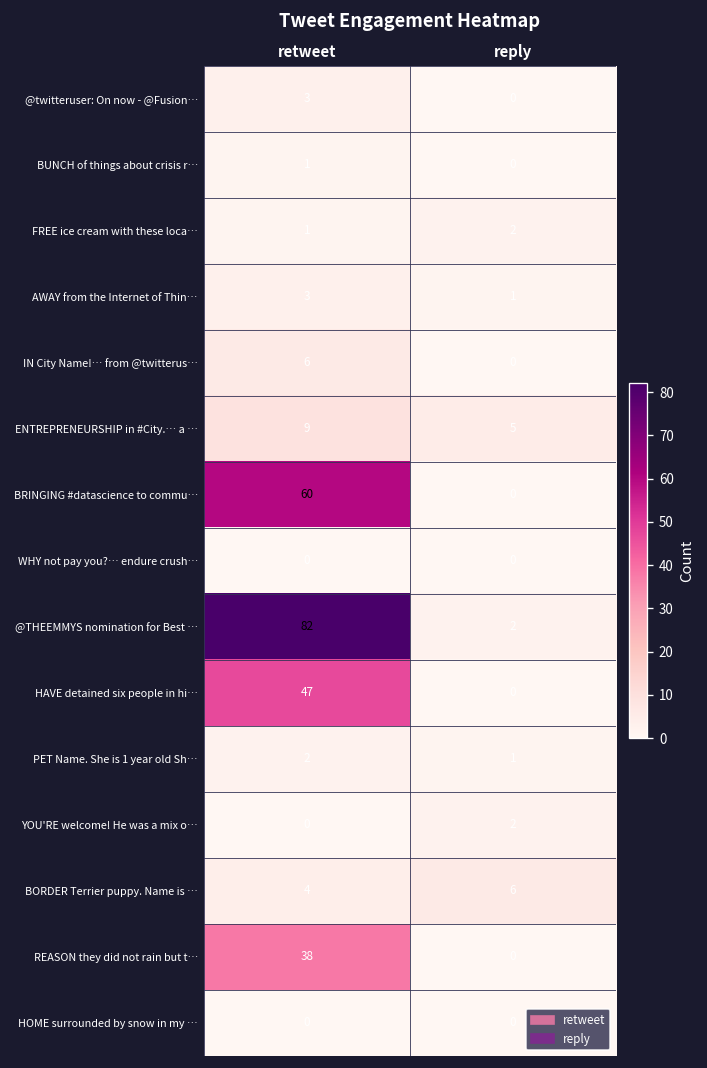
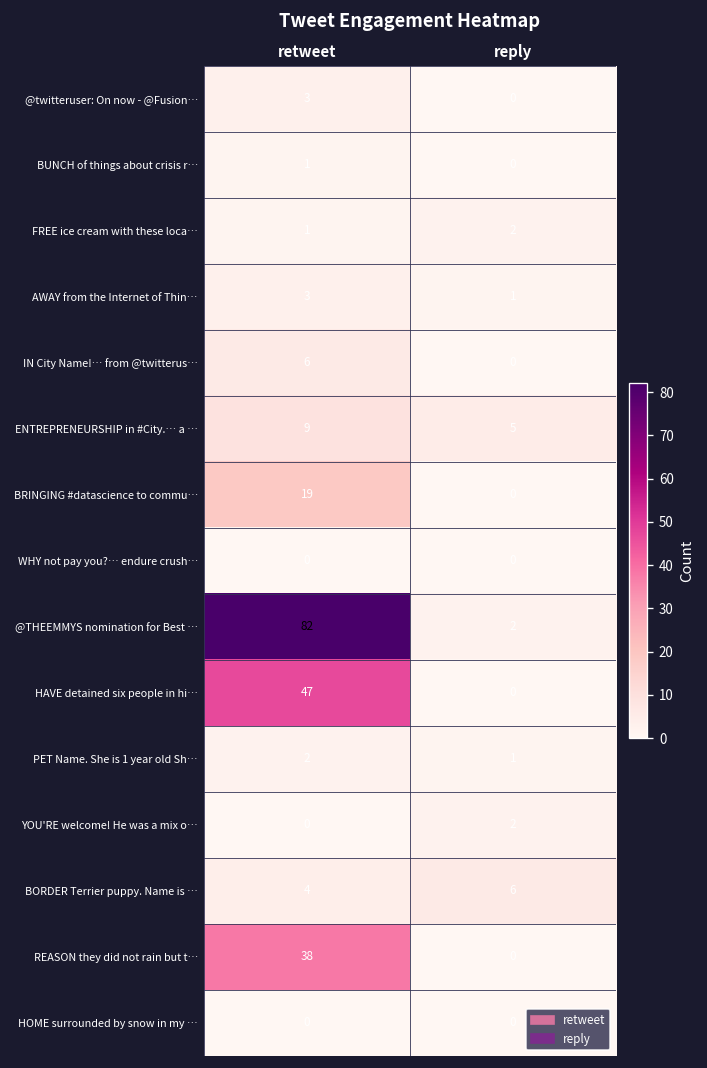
  {
    "BRINGING #datascience to commu…": {
-     "retweet": 60
+     "retweet": 19
    },
    "@THEEMMYS nomination for Best …": {
      "retweet": 82
    },
    "HAVE detained six people in hi…": {
      "retweet": 47
    },
    "REASON they did not rain but t…": {
      "retweet": 38
    }
  }
